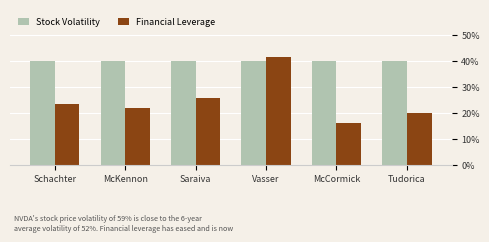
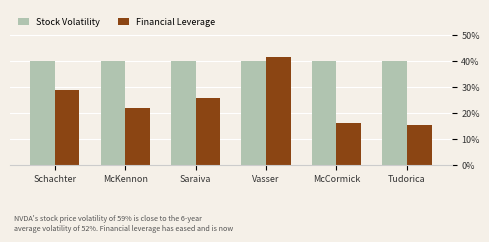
  {
    "Stock Volatility": {
      "Schachter": "40%",
      "McKennon": "40%",
      "Saraiva": "40%",
      "Vasser": "40%",
      "McCormick": "40%",
      "Tudorica": "40%"
    },
    "Financial Leverage": {
-     "Schachter": "23%",
+     "Schachter": "29%",
      "McKennon": "22%",
      "Saraiva": "26%",
      "Vasser": "42%",
      "McCormick": "16%",
-     "Tudorica": "20%"
+     "Tudorica": "16%"
    }
  }
